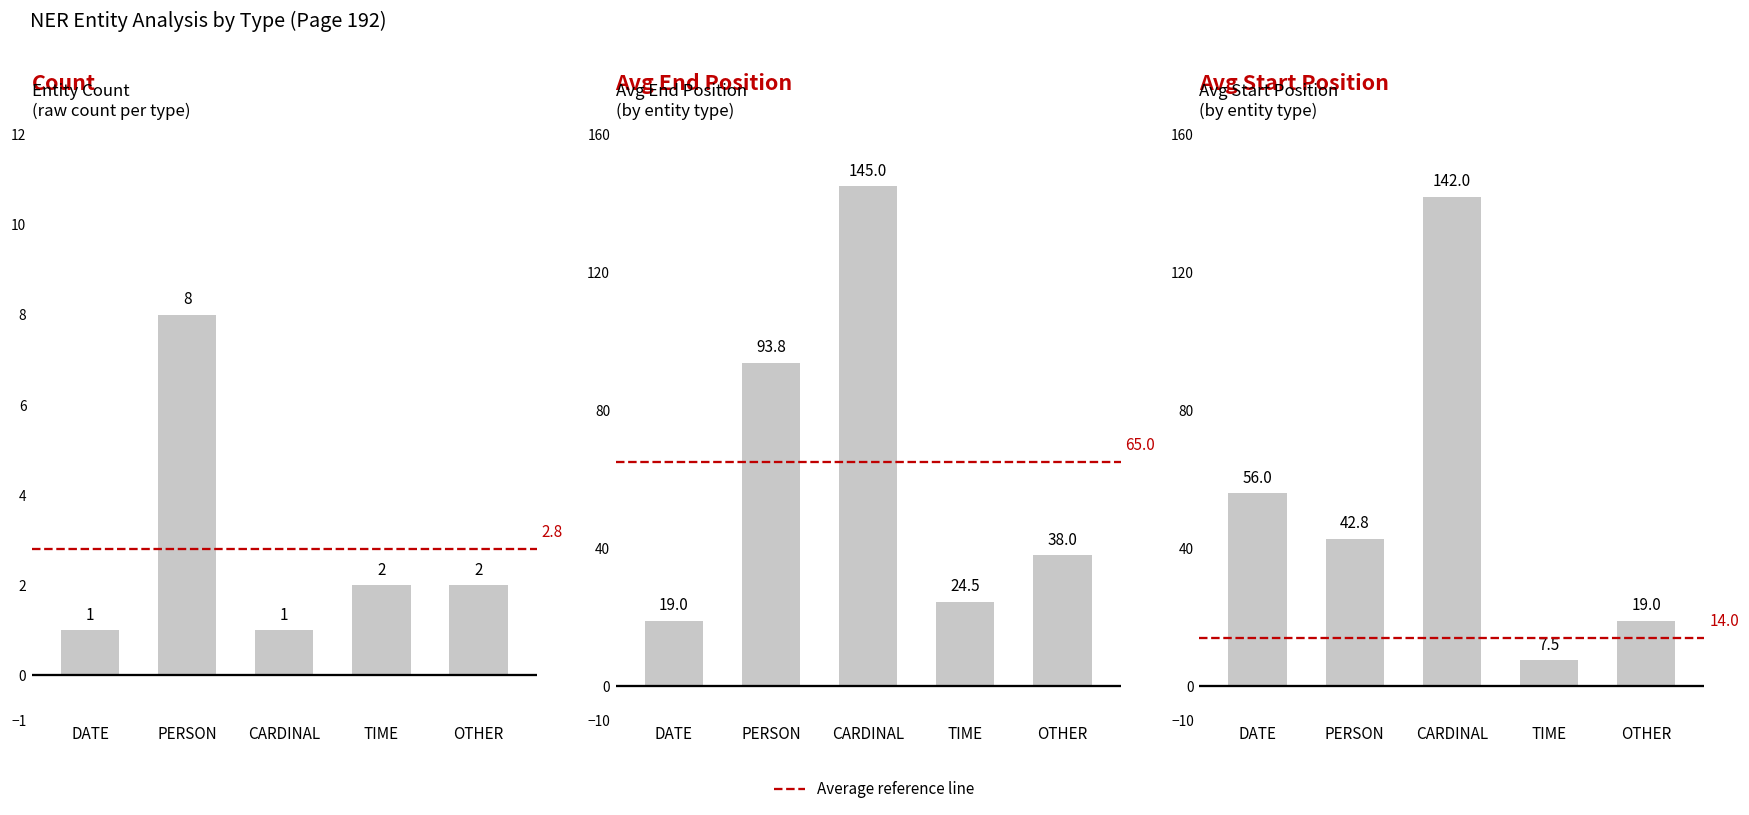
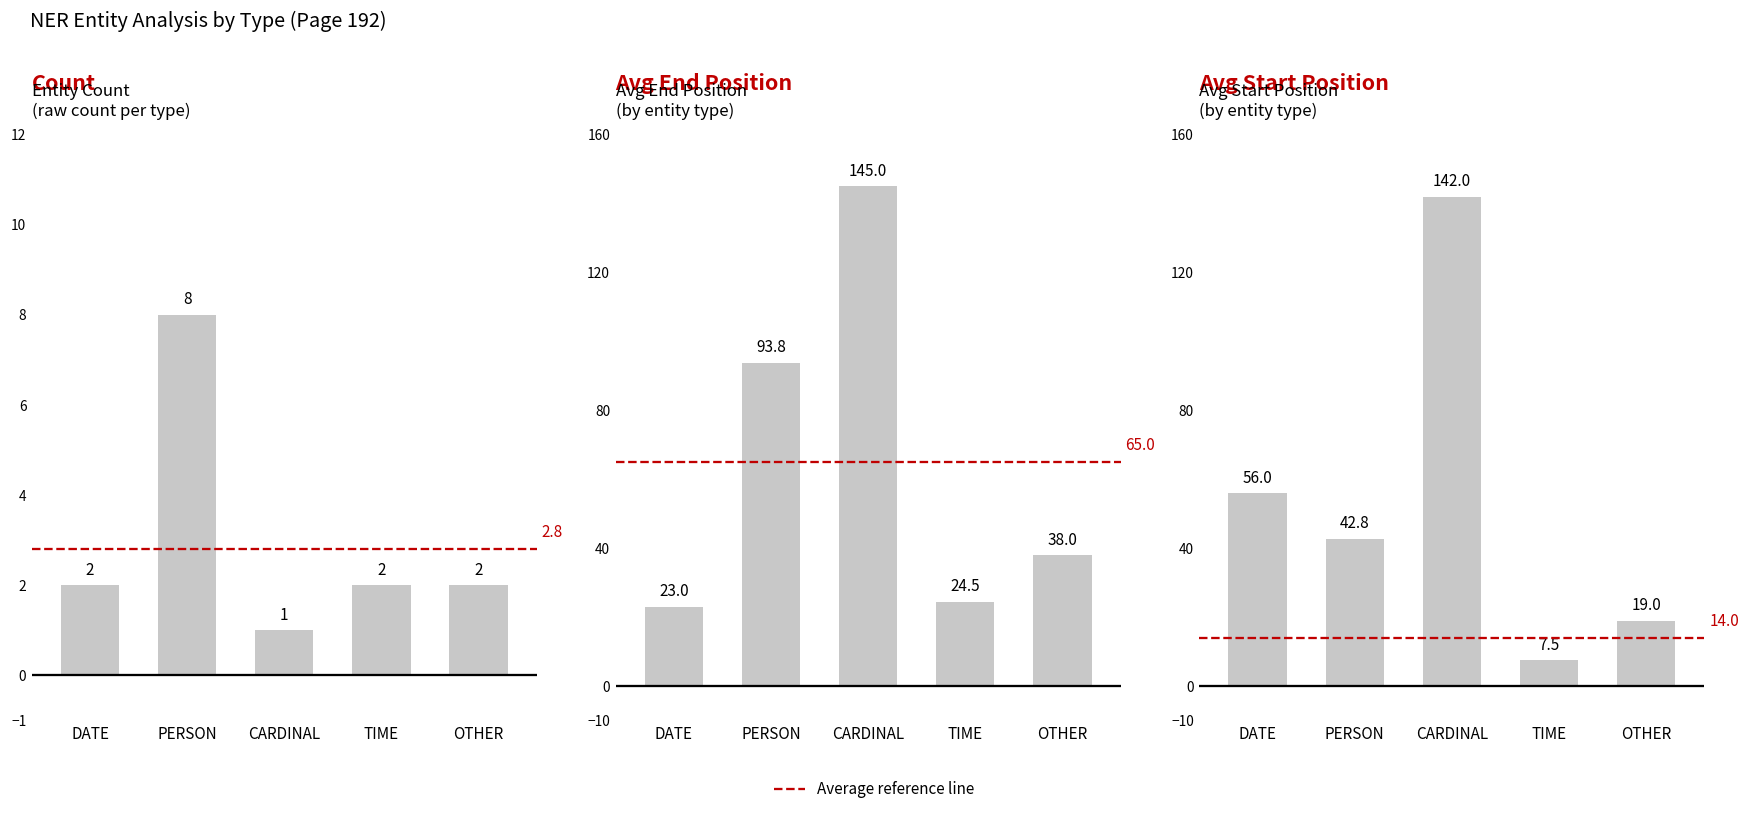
  {
    "Entity Count (raw count per type)": {
-     "DATE": 1,
+     "DATE": 2,
      "PERSON": 8,
      "CARDINAL": 1,
      "TIME": 2,
      "OTHER": 2
    },
    "Avg End Position (by entity type)": {
-     "DATE": 19.0,
+     "DATE": 23.0,
      "PERSON": 93.8,
      "CARDINAL": 145.0,
      "TIME": 24.5,
      "OTHER": 38.0
    },
    "Avg Start Position (by entity type)": {
      "DATE": 56.0,
      "PERSON": 42.8,
      "CARDINAL": 142.0,
      "TIME": 7.5,
      "OTHER": 19.0
    }
  }
